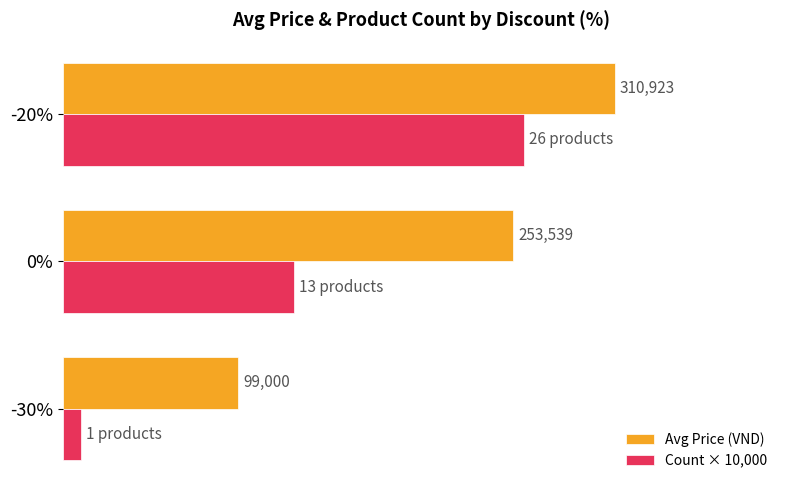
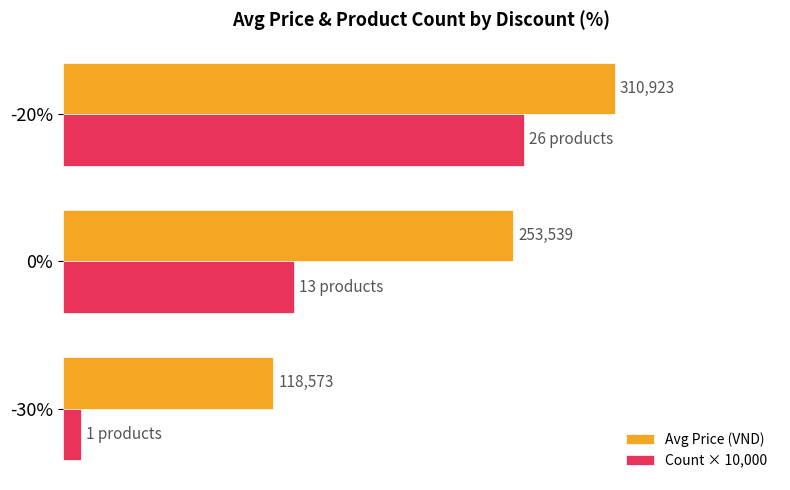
  {
    "Avg Price (VND)": {
      "-20%": "310,923",
      "0%": "253,539",
-     "-30%": "99,000"
+     "-30%": "118,573"
    }
  }
